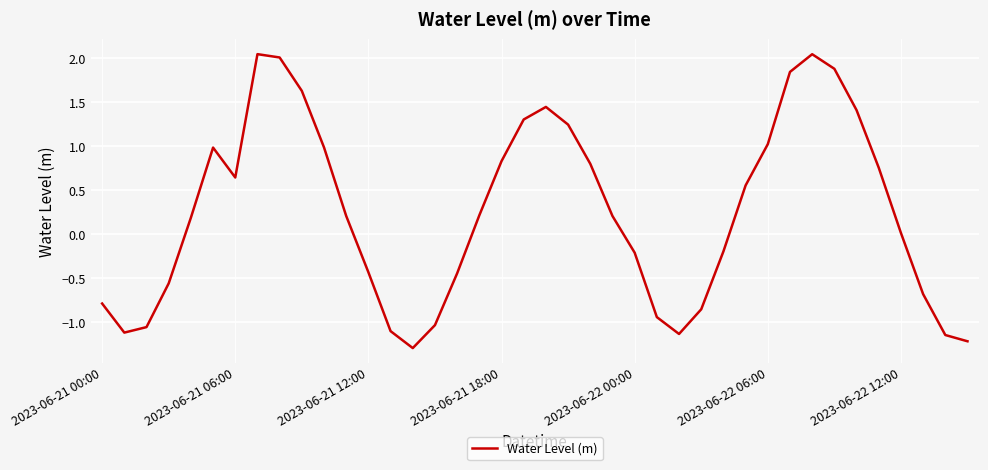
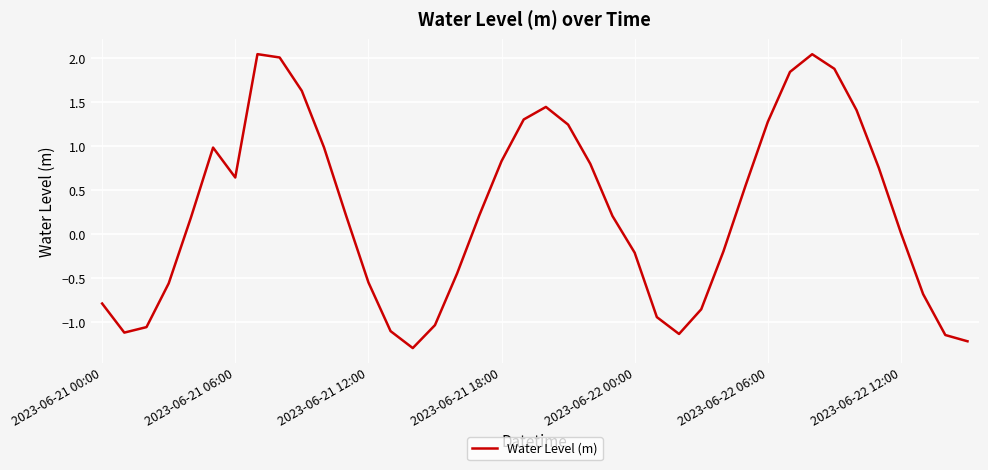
  {
    "2023-06-21 00:00": -0.8,
    "2023-06-21 06:00": 0.6,
-   "2023-06-21 12:00": -0.4,
+   "2023-06-21 12:00": -0.5,
    "2023-06-21 18:00": 0.8,
    "2023-06-22 00:00": -0.2,
-   "2023-06-22 06:00": 1.0,
+   "2023-06-22 06:00": 1.3,
    "2023-06-22 12:00": 0.0
  }
